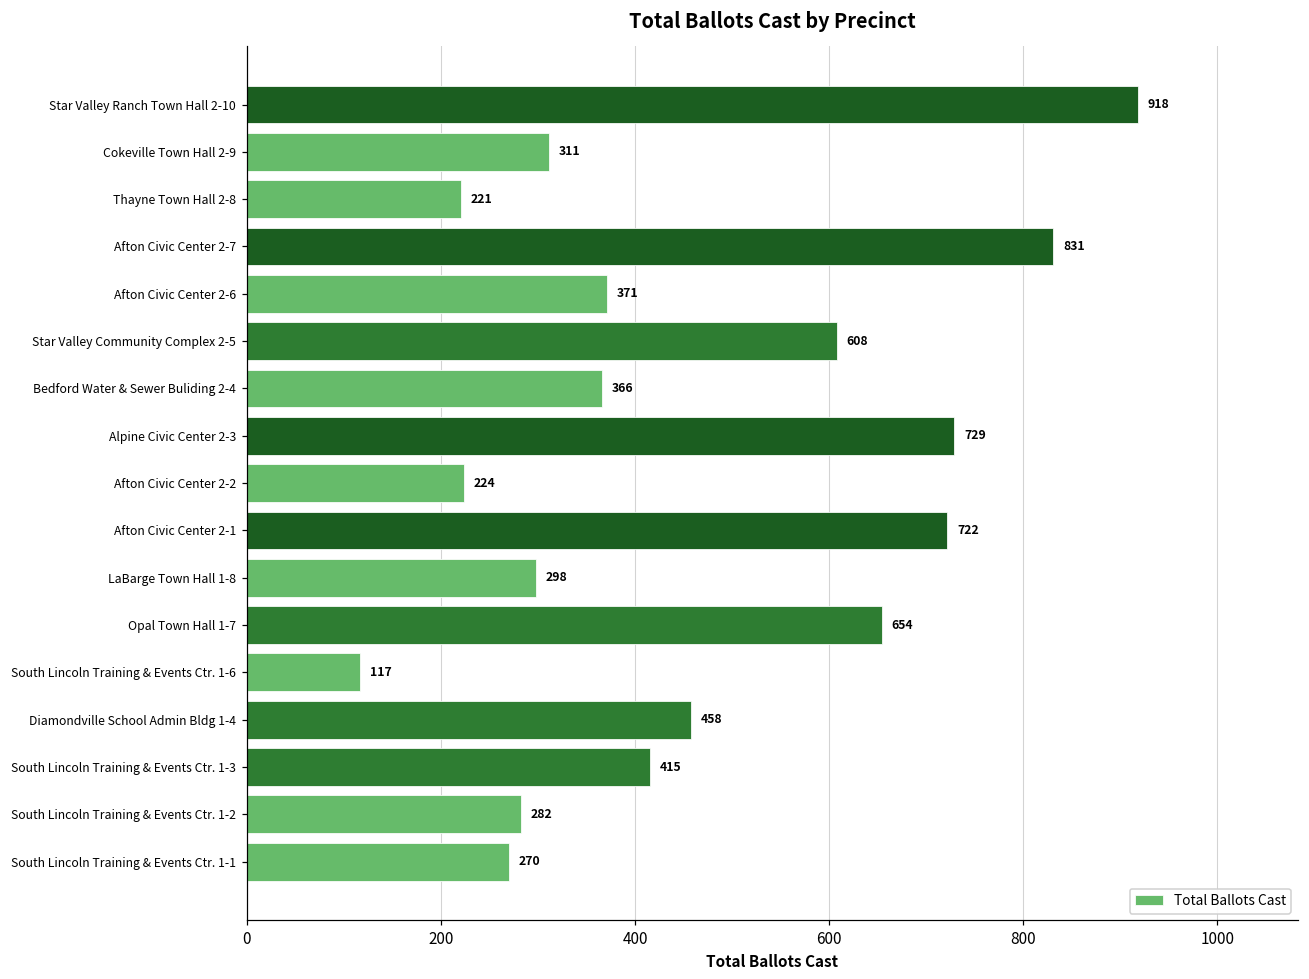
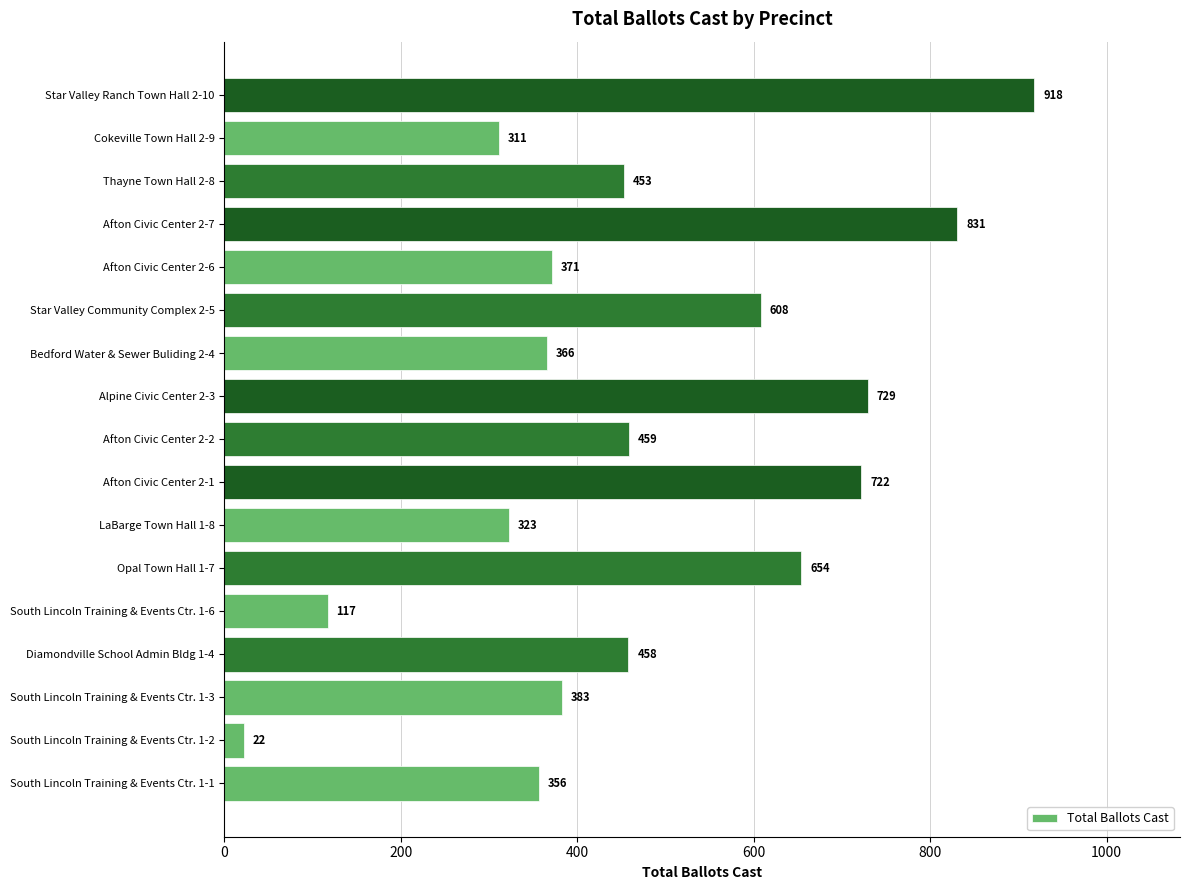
  {
    "Star Valley Ranch Town Hall 2-10": 918,
    "Cokeville Town Hall 2-9": 311,
-   "Thayne Town Hall 2-8": 221,
+   "Thayne Town Hall 2-8": 453,
    "Afton Civic Center 2-7": 831,
    "Afton Civic Center 2-6": 371,
    "Star Valley Community Complex 2-5": 608,
    "Bedford Water & Sewer Buliding 2-4": 366,
    "Alpine Civic Center 2-3": 729,
-   "Afton Civic Center 2-2": 224,
+   "Afton Civic Center 2-2": 459,
    "Afton Civic Center 2-1": 722,
-   "LaBarge Town Hall 1-8": 298,
+   "LaBarge Town Hall 1-8": 323,
    "Opal Town Hall 1-7": 654,
    "South Lincoln Training & Events Ctr. 1-6": 117,
    "Diamondville School Admin Bldg 1-4": 458,
-   "South Lincoln Training & Events Ctr. 1-3": 415,
-   "South Lincoln Training & Events Ctr. 1-2": 282,
-   "South Lincoln Training & Events Ctr. 1-1": 270
+   "South Lincoln Training & Events Ctr. 1-3": 383,
+   "South Lincoln Training & Events Ctr. 1-2": 22,
+   "South Lincoln Training & Events Ctr. 1-1": 356
  }
